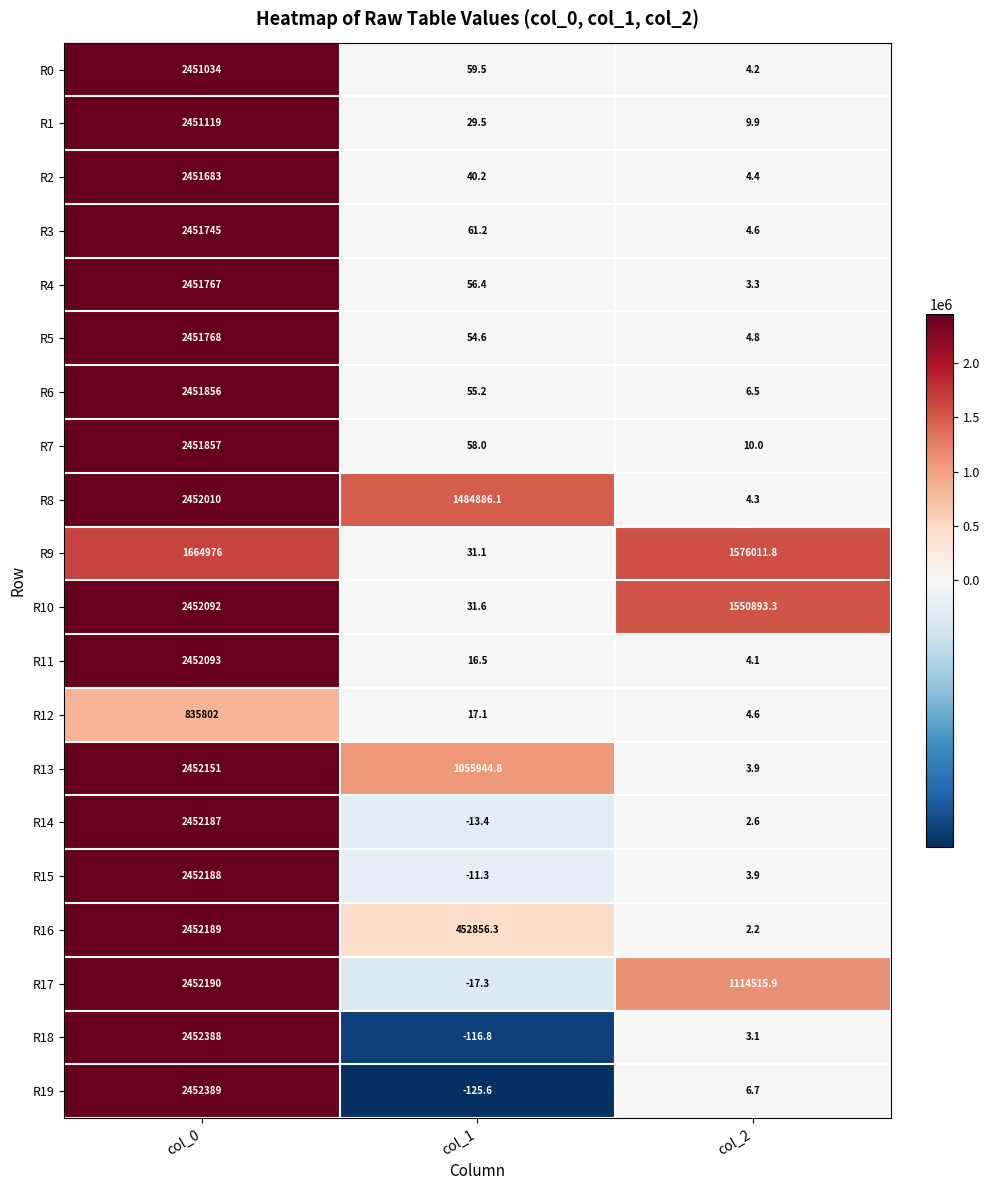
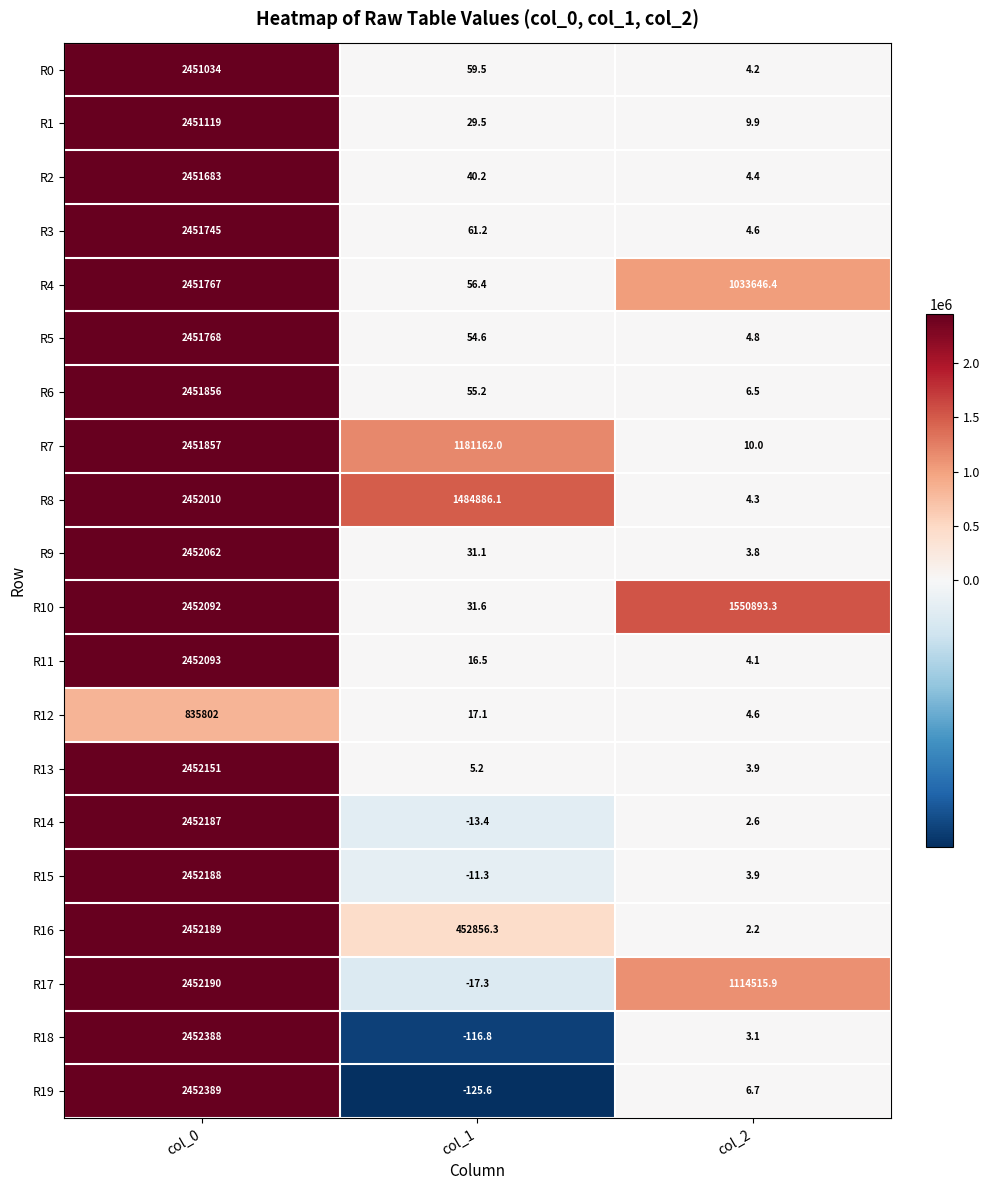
  {
    "R0": {
      "col_0": 2451034,
      "col_1": 59.5,
      "col_2": 4.2
    },
    "R1": {
      "col_0": 2451119,
      "col_1": 29.5,
      "col_2": 9.9
    },
    "R2": {
      "col_0": 2451683,
      "col_1": 40.2,
      "col_2": 4.4
    },
    "R3": {
      "col_0": 2451745,
      "col_1": 61.2,
      "col_2": 4.6
    },
    "R4": {
      "col_0": 2451767,
      "col_1": 56.4,
-     "col_2": 3.3
+     "col_2": 1033646.4
    },
    "R5": {
      "col_0": 2451768,
      "col_1": 54.6,
      "col_2": 4.8
    },
    "R6": {
      "col_0": 2451856,
      "col_1": 55.2,
      "col_2": 6.5
    },
    "R7": {
      "col_0": 2451857,
-     "col_1": 58.0,
+     "col_1": 1181162.0,
      "col_2": 10.0
    },
    "R8": {
      "col_0": 2452010,
      "col_1": 1484886.1,
      "col_2": 4.3
    },
    "R9": {
-     "col_0": 1664976,
+     "col_0": 2452062,
      "col_1": 31.1,
-     "col_2": 1576011.8
+     "col_2": 3.8
    },
    "R10": {
      "col_0": 2452092,
      "col_1": 31.6,
      "col_2": 1550893.3
    },
    "R11": {
      "col_0": 2452093,
      "col_1": 16.5,
      "col_2": 4.1
    },
    "R12": {
      "col_0": 835802,
      "col_1": 17.1,
      "col_2": 4.6
    },
    "R13": {
      "col_0": 2452151,
-     "col_1": 1055944.8,
+     "col_1": 5.2,
      "col_2": 3.9
    },
    "R14": {
      "col_0": 2452187,
      "col_1": -13.4,
      "col_2": 2.6
    },
    "R15": {
      "col_0": 2452188,
      "col_1": -11.3,
      "col_2": 3.9
    },
    "R16": {
      "col_0": 2452189,
      "col_1": 452856.3,
      "col_2": 2.2
    },
    "R17": {
      "col_0": 2452190,
      "col_1": -17.3,
      "col_2": 1114515.9
    },
    "R18": {
      "col_0": 2452388,
      "col_1": -116.8,
      "col_2": 3.1
    },
    "R19": {
      "col_0": 2452389,
      "col_1": -125.6,
      "col_2": 6.7
    }
  }
